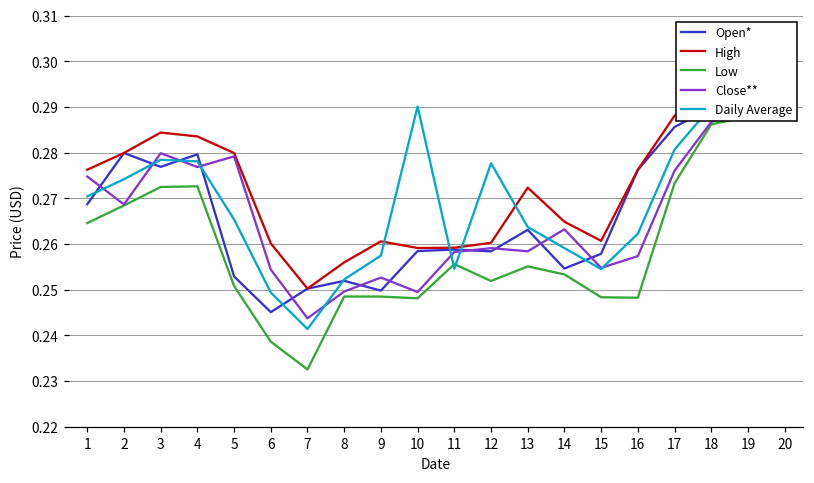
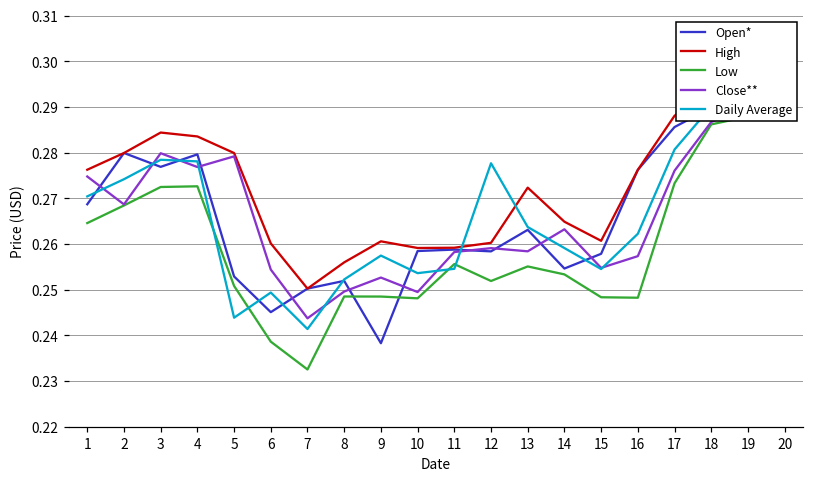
  {
    "Open*": {
      "1": 0.269,
      "3": 0.277,
      "4": 0.280,
      "5": 0.253,
      "6": 0.245,
-     "9": 0.250,
+     "9": 0.238,
      "10": 0.258,
      "12": 0.258,
      "13": 0.263,
      "14": 0.255,
      "15": 0.258,
      "17": 0.286
    },
    "High": {
      "1": 0.276,
      "3": 0.284,
      "4": 0.284,
      "5": 0.280,
      "6": 0.260,
      "8": 0.256,
      "9": 0.261,
      "10": 0.259,
      "12": 0.260,
      "13": 0.272,
      "14": 0.265,
      "15": 0.261,
      "17": 0.288
    },
    "Low": {
      "1": 0.265,
      "3": 0.272,
      "4": 0.273,
      "5": 0.251,
      "6": 0.239,
      "7": 0.233,
      "8": 0.248,
      "9": 0.248,
      "10": 0.248,
      "11": 0.256,
      "12": 0.252,
      "13": 0.255,
      "14": 0.253,
      "15": 0.248,
      "16": 0.248,
      "17": 0.273,
      "19": 0.288
    },
    "Close**": {
      "1": 0.275,
      "3": 0.280,
      "4": 0.277,
      "5": 0.279,
      "6": 0.254,
      "7": 0.244,
      "8": 0.250,
      "9": 0.253,
      "10": 0.249,
      "12": 0.259,
      "13": 0.258,
      "14": 0.263,
      "16": 0.257,
      "17": 0.276
    },
    "Daily Average": {
      "1": 0.270,
      "2": 0.274,
      "3": 0.278,
      "4": 0.278,
-     "5": 0.265,
+     "5": 0.244,
      "6": 0.249,
      "7": 0.241,
      "9": 0.257,
-     "10": 0.290,
+     "10": 0.254,
      "11": 0.255,
      "12": 0.278,
      "13": 0.264,
      "14": 0.259,
      "16": 0.262,
      "17": 0.281
    }
  }
